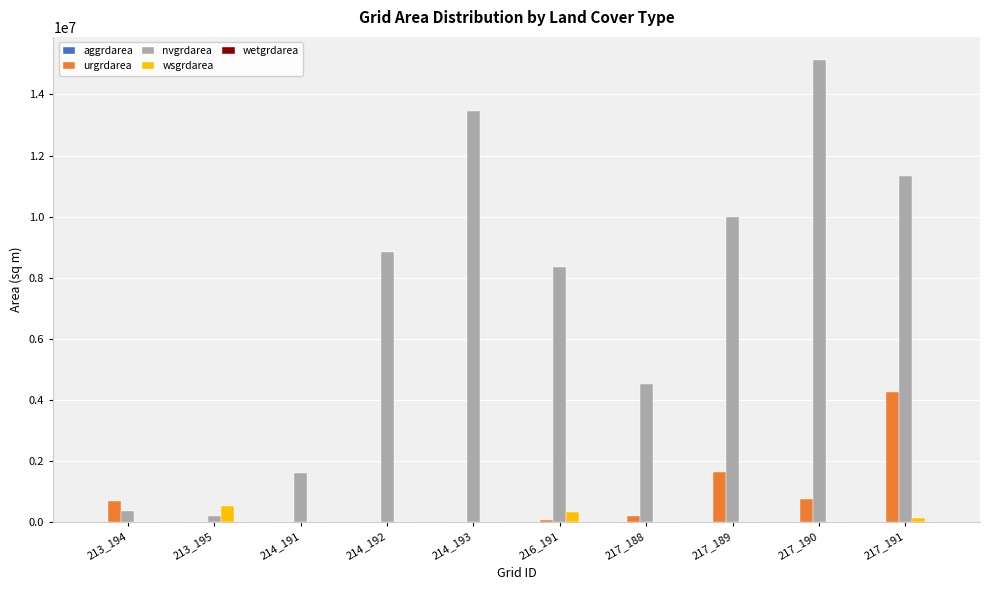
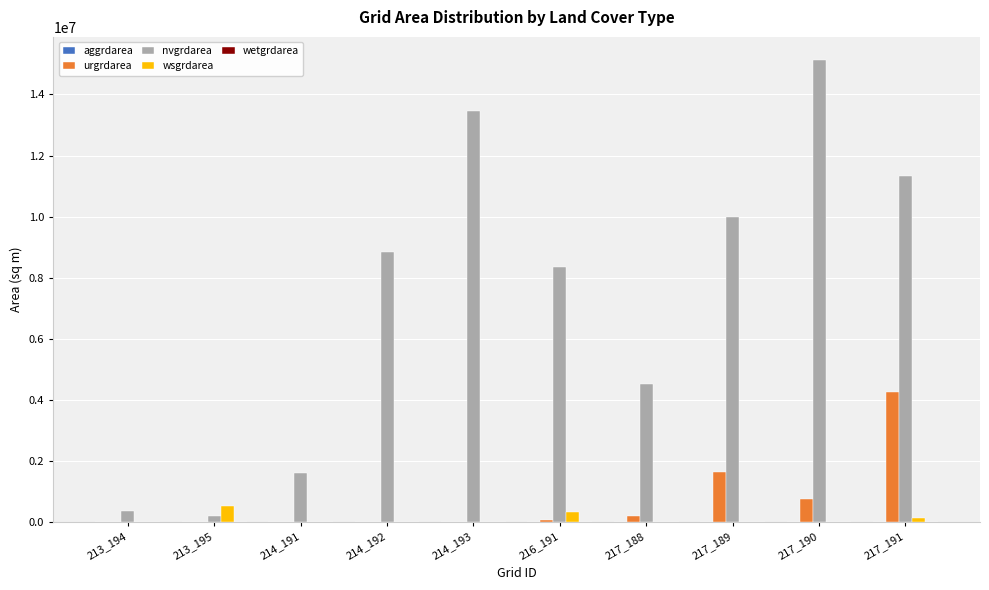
  {
    "aggrdarea": {
      "213_194": 0,
      "213_195": 0,
      "214_191": 0,
      "214_192": 0,
      "214_193": 0,
      "216_191": 0,
      "217_188": 0,
      "217_189": 0,
      "217_190": 0,
      "217_191": 0
    },
    "urgrdarea": {
-     "213_194": 700000,
+     "213_194": 0,
      "213_195": 0,
      "214_191": 0,
      "214_192": 0,
      "214_193": 0,
      "217_188": 200000,
      "217_189": 1600000,
      "217_190": 800000,
      "217_191": 4300000
    },
    "nvgrdarea": {
      "213_194": 400000,
      "213_195": 200000,
      "214_191": 1600000,
      "214_192": 8800000,
      "214_193": 13500000,
      "216_191": 8400000,
      "217_188": 4500000,
      "217_189": 10000000,
      "217_190": 15100000,
      "217_191": 11300000
    },
    "wsgrdarea": {
      "213_194": 0,
      "213_195": 500000,
      "214_191": 0,
      "214_192": 0,
      "214_193": 0,
      "216_191": 300000,
      "217_188": 0,
      "217_189": 0,
      "217_190": 0,
      "217_191": 100000
    },
    "wetgrdarea": {
      "213_194": 0,
      "213_195": 0,
      "214_191": 0,
      "214_192": 0,
      "214_193": 0,
      "216_191": 0,
      "217_188": 0,
      "217_189": 0,
      "217_190": 0
    }
  }
